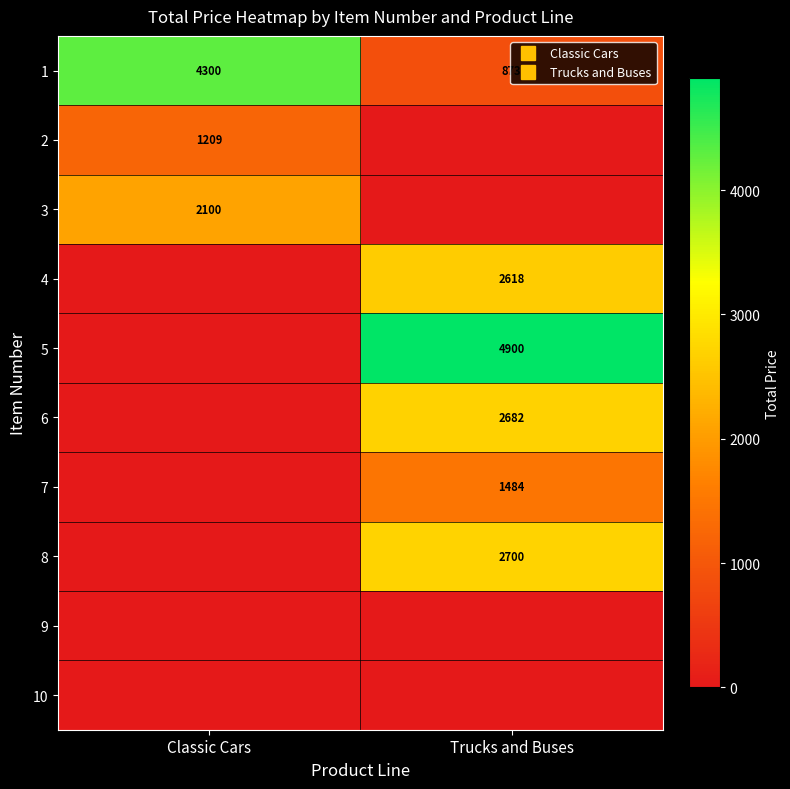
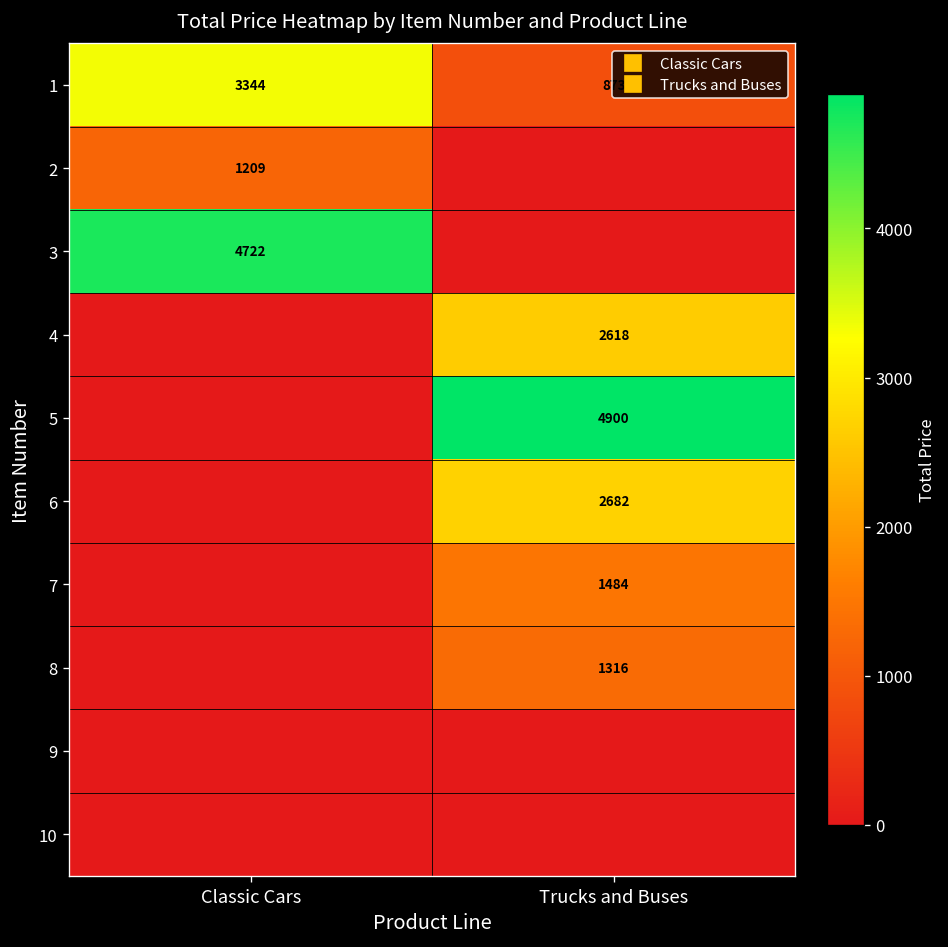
  {
    "1": {
-     "Classic Cars": 4300
+     "Classic Cars": 3344
    },
    "2": {
      "Classic Cars": 1209
    },
    "3": {
-     "Classic Cars": 2100
+     "Classic Cars": 4722
    },
    "4": {
      "Trucks and Buses": 2618
    },
    "5": {
      "Trucks and Buses": 4900
    },
    "6": {
      "Trucks and Buses": 2682
    },
    "7": {
      "Trucks and Buses": 1484
    },
    "8": {
-     "Trucks and Buses": 2700
+     "Trucks and Buses": 1316
    }
  }
